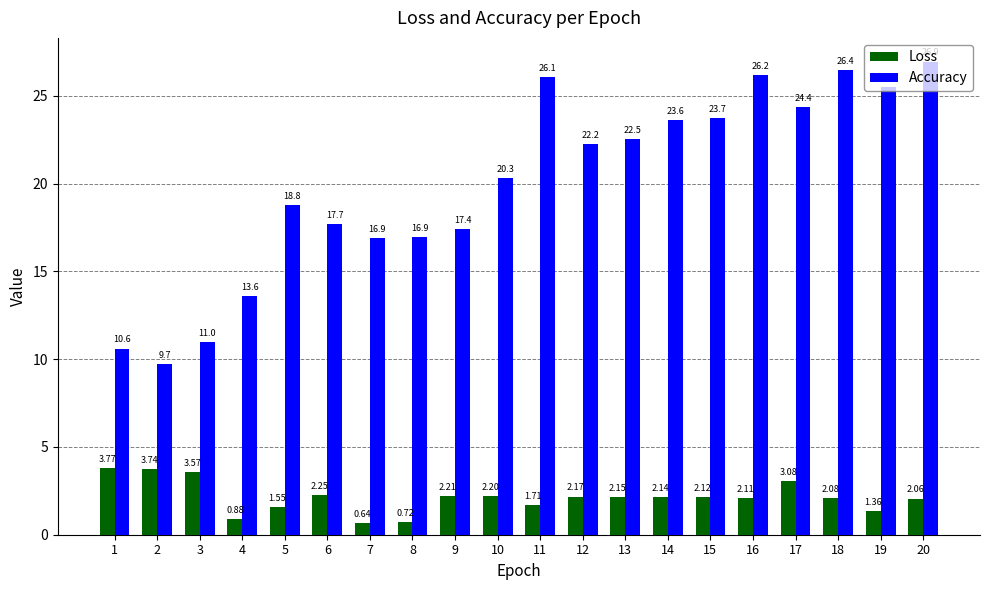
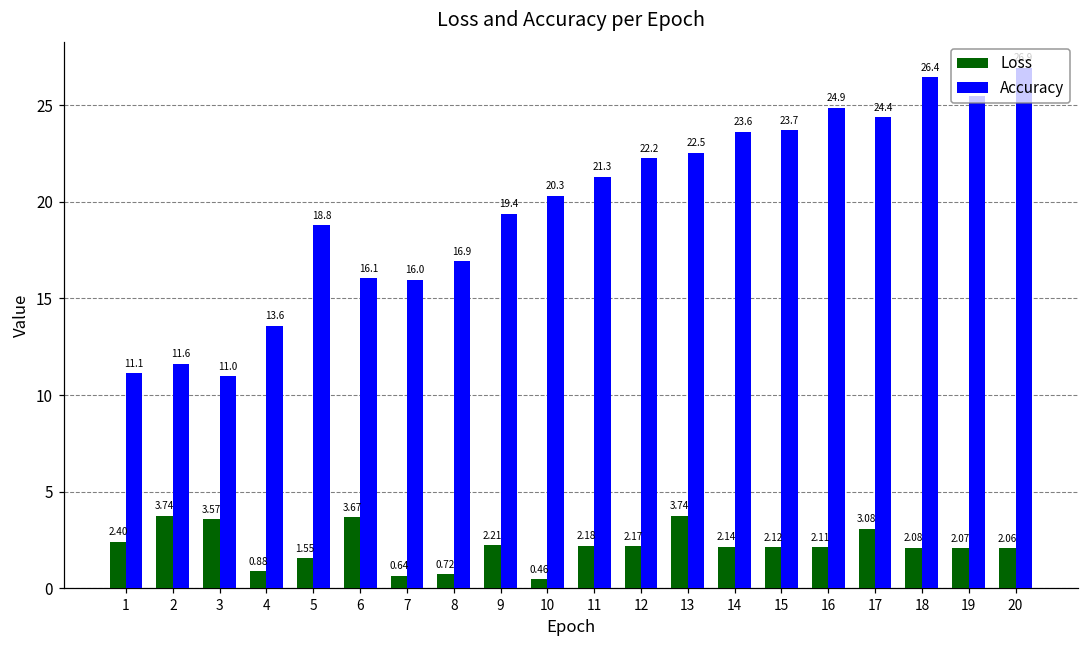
  {
    "Loss": {
-     "1": 3.77,
+     "1": 2.40,
      "2": 3.74,
      "3": 3.57,
      "4": 0.88,
      "5": 1.55,
-     "6": 2.25,
+     "6": 3.67,
      "7": 0.64,
      "8": 0.72,
      "9": 2.21,
-     "10": 2.20,
-     "11": 1.71,
+     "10": 0.46,
+     "11": 2.18,
      "12": 2.17,
-     "13": 2.15,
+     "13": 3.74,
      "14": 2.14,
      "15": 2.12,
      "16": 2.11,
      "17": 3.08,
      "18": 2.08,
-     "19": 1.36,
+     "19": 2.07,
      "20": 2.06
    },
    "Accuracy": {
-     "1": 10.6,
-     "2": 9.7,
+     "1": 11.1,
+     "2": 11.6,
      "3": 11.0,
      "4": 13.6,
      "5": 18.8,
-     "6": 17.7,
-     "7": 16.9,
+     "6": 16.1,
+     "7": 16.0,
      "8": 16.9,
-     "9": 17.4,
+     "9": 19.4,
      "10": 20.3,
-     "11": 26.1,
+     "11": 21.3,
      "12": 22.2,
      "13": 22.5,
      "14": 23.6,
      "15": 23.7,
-     "16": 26.2,
+     "16": 24.9,
      "17": 24.4,
      "18": 26.4
    }
  }
